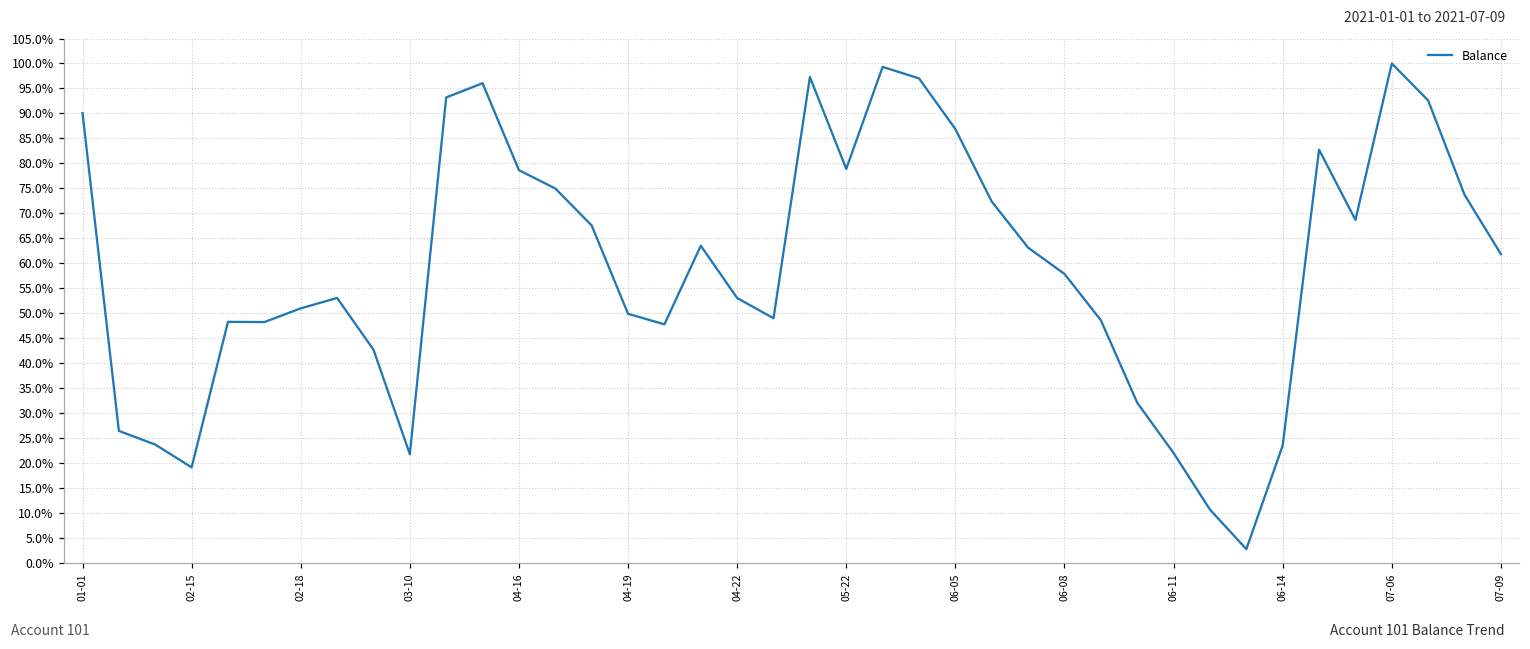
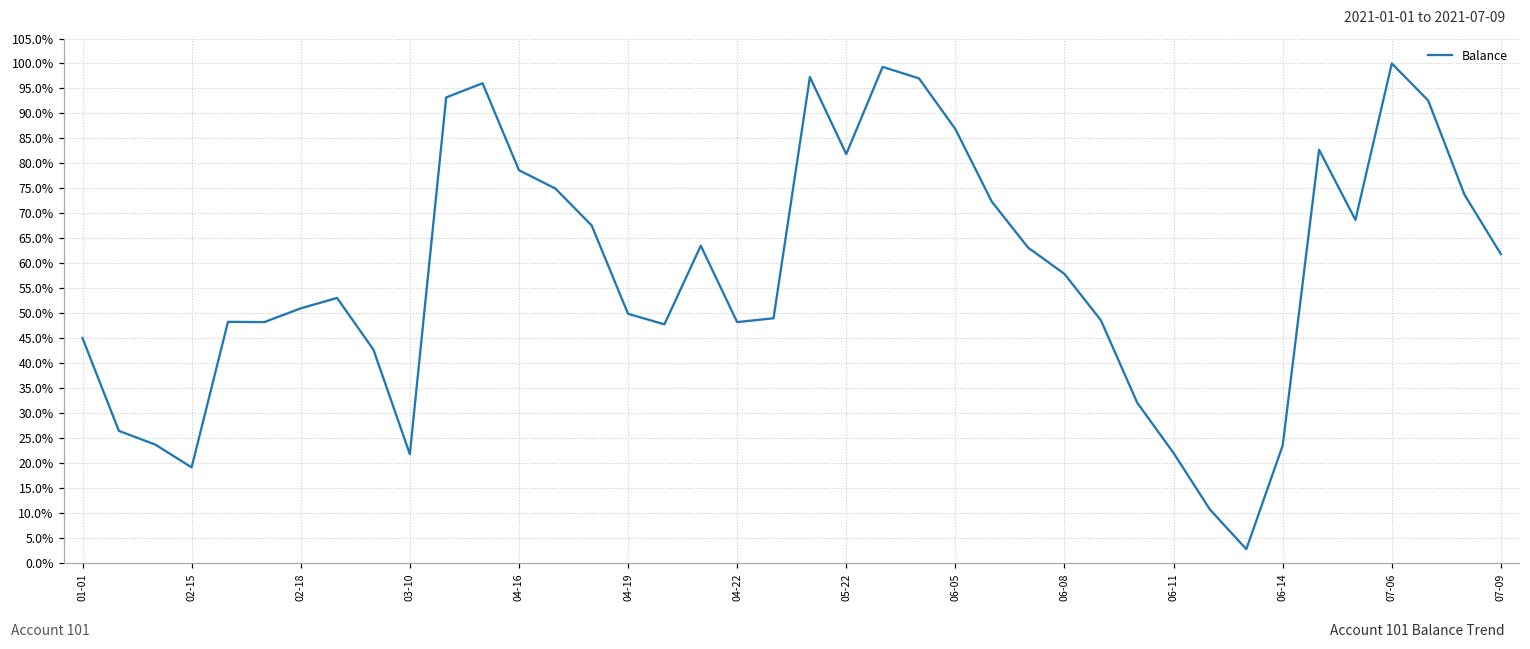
  {
-   "01-01": "90%",
+   "01-01": "45%",
    "02-15": "19%",
    "02-18": "51%",
    "03-10": "22%",
    "04-16": "79%",
    "04-19": "50%",
-   "04-22": "53%",
-   "05-22": "79%",
+   "04-22": "48%",
+   "05-22": "82%",
    "06-05": "87%",
    "06-08": "58%",
    "06-11": "22%",
    "06-14": "24%",
    "07-06": "100%",
    "07-09": "62%"
  }
